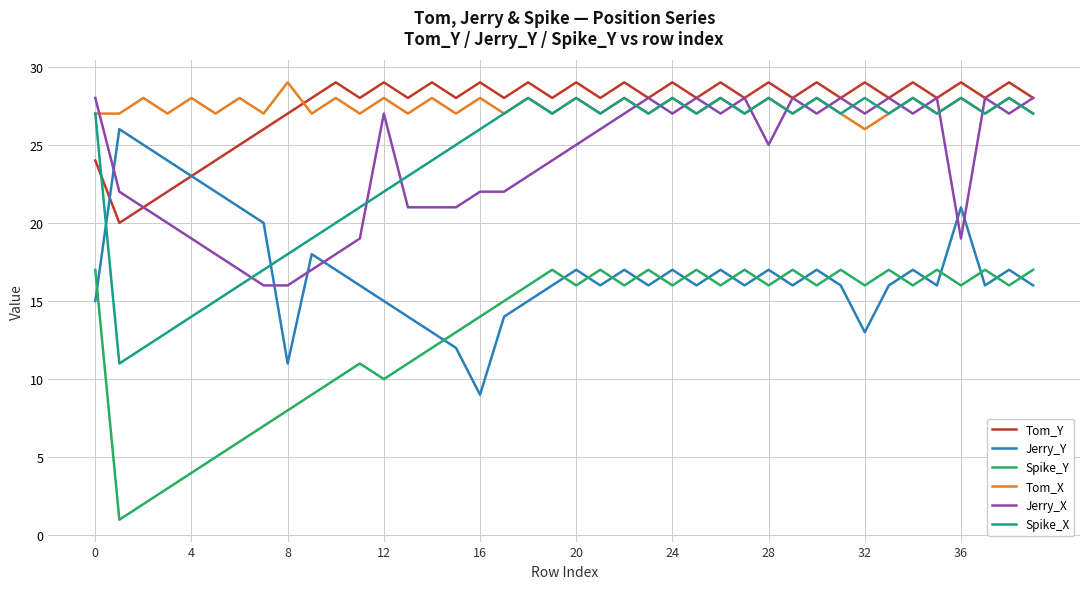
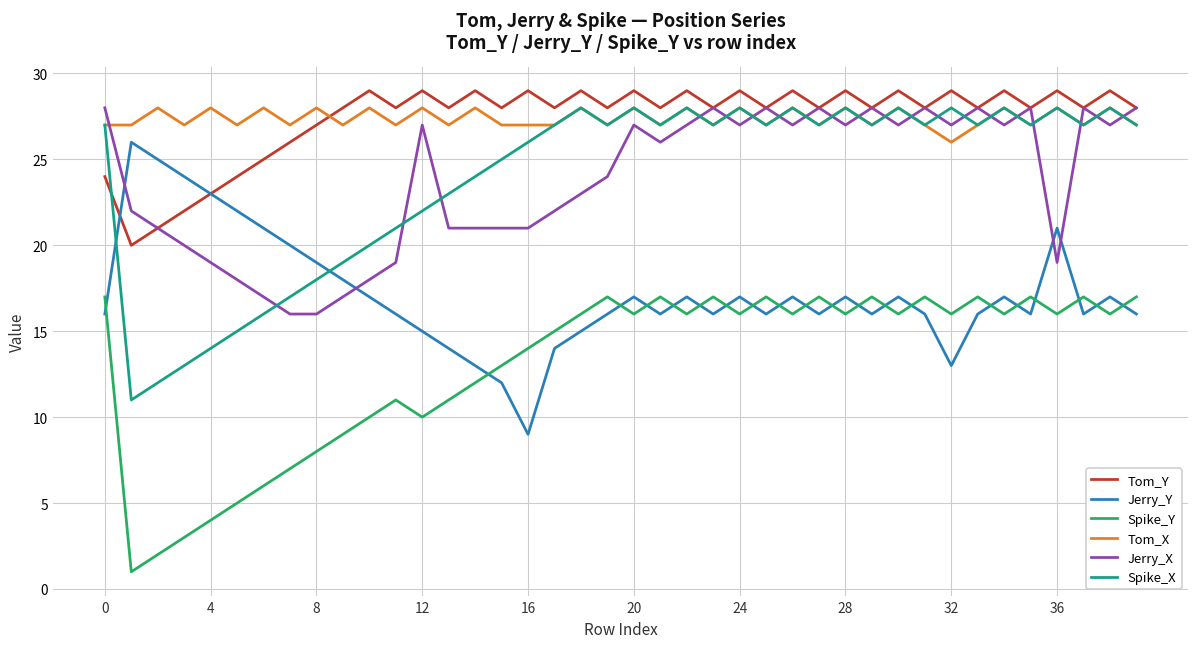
  {
    "Tom_Y": {
      "0": 24,
      "8": 27,
      "12": 29,
      "16": 29,
      "20": 29,
      "24": 29,
      "28": 29,
      "32": 29,
      "36": 29
    },
    "Jerry_Y": {
-     "0": 15,
-     "8": 11,
+     "0": 16,
+     "8": 19,
      "12": 15,
      "16": 9,
      "20": 17,
      "24": 17,
      "28": 17,
      "32": 13,
      "36": 21
    },
    "Tom_X": {
      "4": 28,
-     "8": 29,
+     "8": 28,
      "12": 28,
-     "16": 28,
+     "16": 27,
      "32": 26
    },
    "Jerry_X": {
      "0": 28,
      "4": 19,
      "8": 16,
      "12": 27,
-     "16": 22,
-     "20": 25,
+     "16": 21,
+     "20": 27,
      "24": 27,
-     "28": 25,
+     "28": 27,
      "32": 27,
      "36": 19
    }
  }
